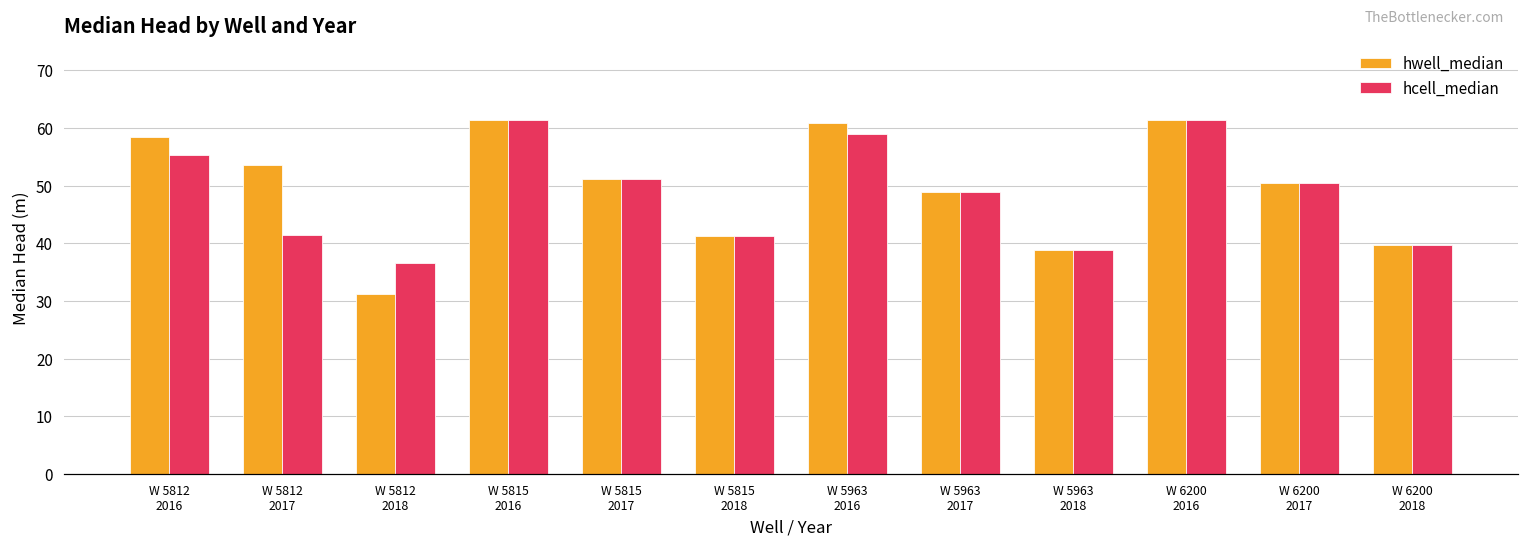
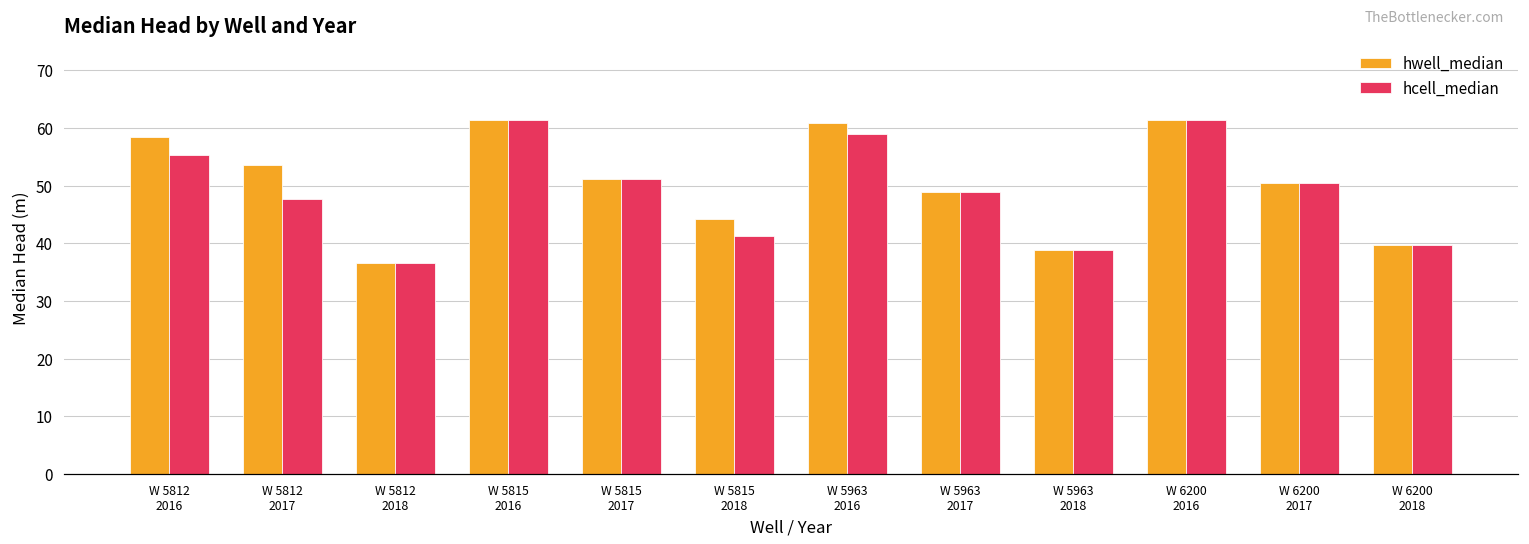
  {
    "hwell_median": {
      "W 5812 2016": 59,
      "W 5812 2017": 54,
-     "W 5812 2018": 31,
+     "W 5812 2018": 37,
      "W 5815 2016": 61,
      "W 5815 2017": 51,
-     "W 5815 2018": 41,
+     "W 5815 2018": 44,
      "W 5963 2016": 61,
      "W 5963 2017": 49,
      "W 5963 2018": 39,
      "W 6200 2016": 61,
      "W 6200 2017": 50,
      "W 6200 2018": 40
    },
    "hcell_median": {
      "W 5812 2016": 55,
-     "W 5812 2017": 41,
+     "W 5812 2017": 48,
      "W 5812 2018": 37,
      "W 5815 2016": 61,
      "W 5815 2017": 51,
      "W 5815 2018": 41,
      "W 5963 2016": 59,
      "W 5963 2017": 49,
      "W 5963 2018": 39,
      "W 6200 2016": 61,
      "W 6200 2017": 50,
      "W 6200 2018": 40
    }
  }
